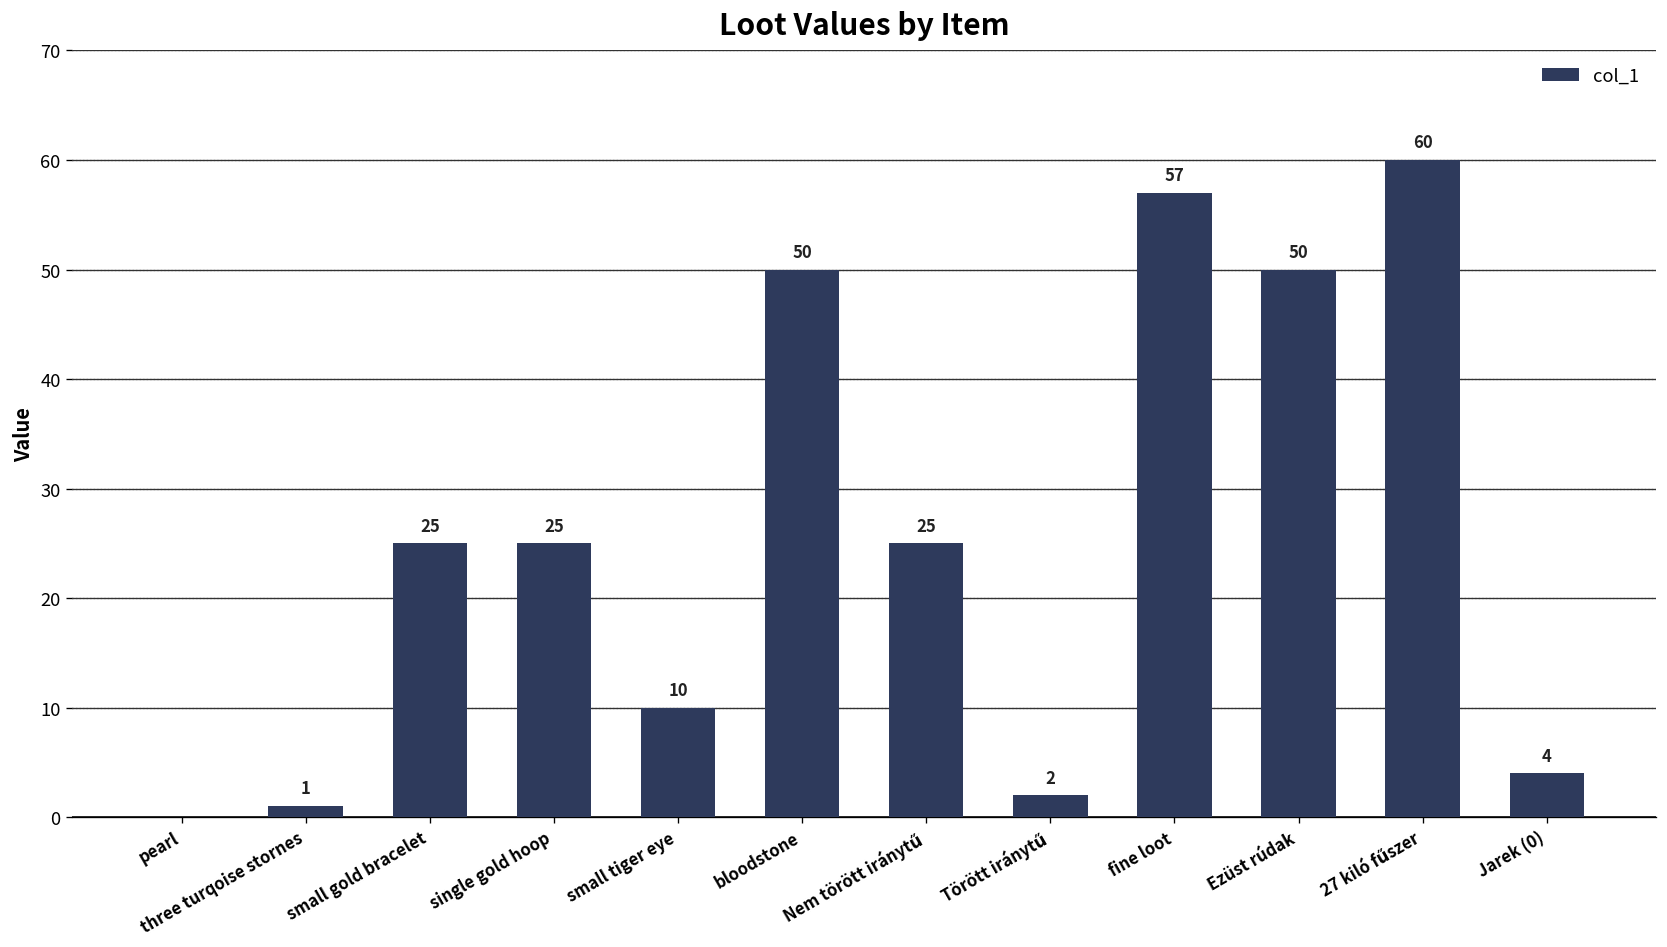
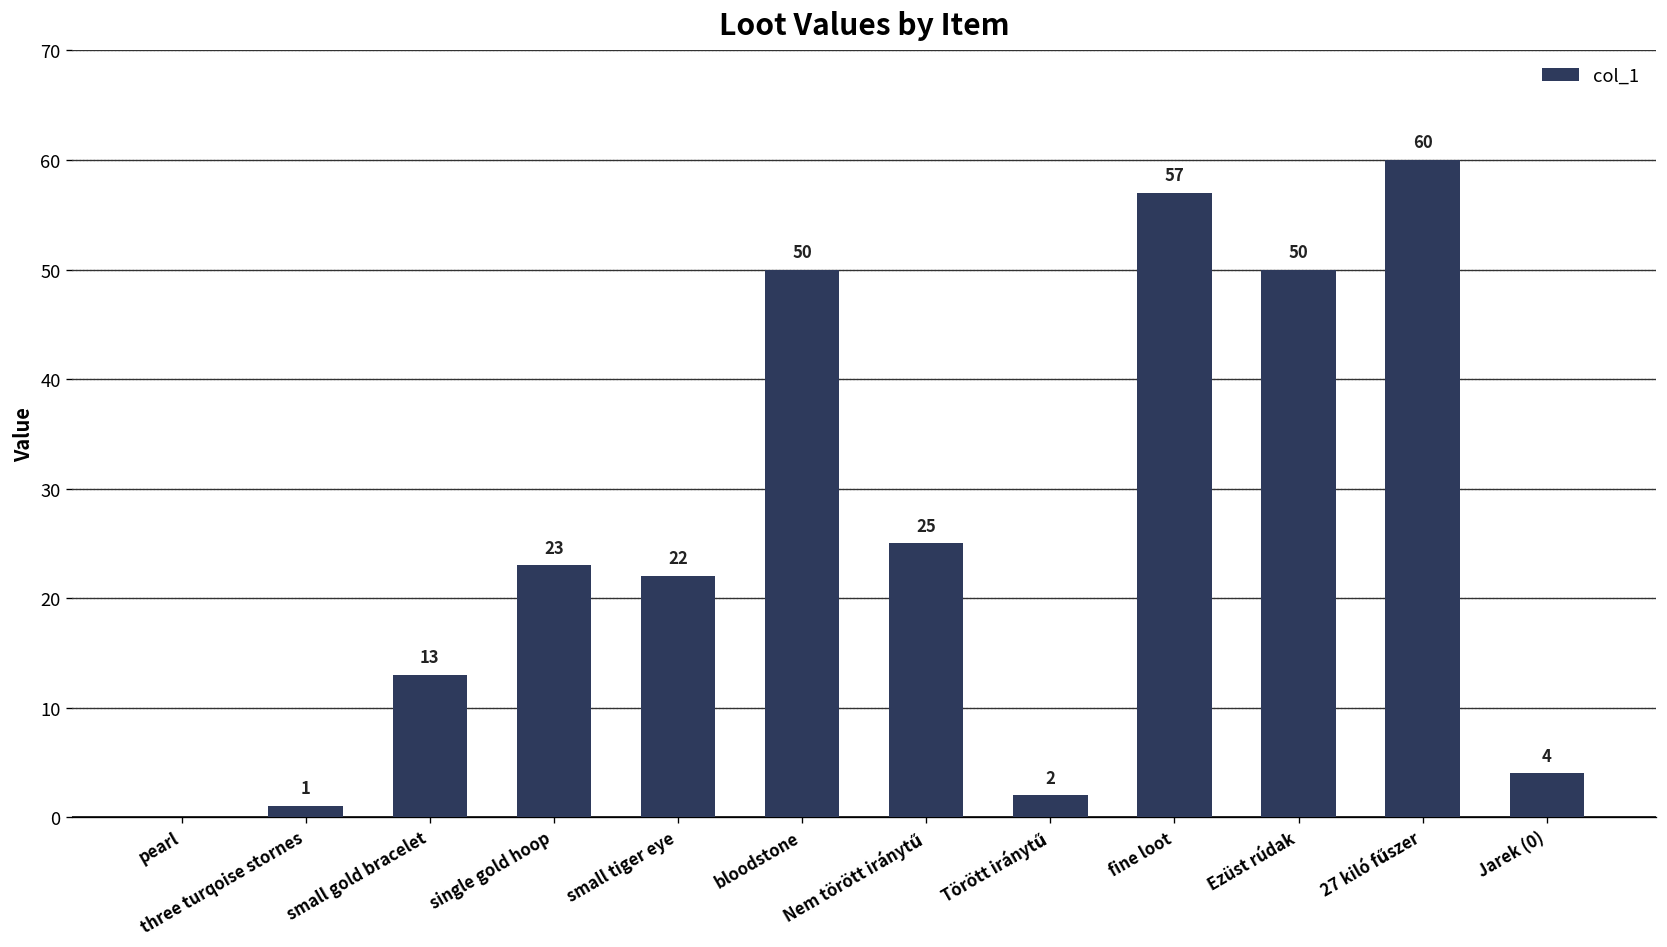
  {
    "three turqoise stornes": 1,
-   "small gold bracelet": 25,
-   "single gold hoop": 25,
-   "small tiger eye": 10,
+   "small gold bracelet": 13,
+   "single gold hoop": 23,
+   "small tiger eye": 22,
    "bloodstone": 50,
    "Nem törött iránytű": 25,
    "Törött iránytű": 2,
    "fine loot": 57,
    "Ezüst rúdak": 50,
    "27 kiló fűszer": 60,
    "Jarek (0)": 4
  }
